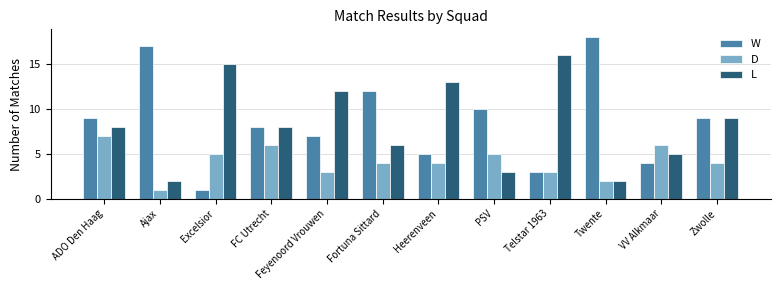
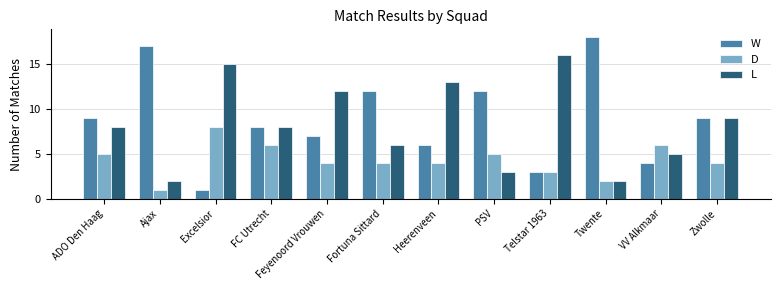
  {
    "W": {
      "ADO Den Haag": 9,
      "Ajax": 17,
      "Excelsior": 1,
      "FC Utrecht": 8,
      "Feyenoord Vrouwen": 7,
      "Fortuna Sittard": 12,
-     "Heerenveen": 5,
-     "PSV": 10,
+     "Heerenveen": 6,
+     "PSV": 12,
      "Telstar 1963": 3,
      "Twente": 18,
      "VV Alkmaar": 4,
      "Zwolle": 9
    },
    "D": {
-     "ADO Den Haag": 7,
+     "ADO Den Haag": 5,
      "Ajax": 1,
-     "Excelsior": 5,
+     "Excelsior": 8,
      "FC Utrecht": 6,
-     "Feyenoord Vrouwen": 3,
+     "Feyenoord Vrouwen": 4,
      "Fortuna Sittard": 4,
      "Heerenveen": 4,
      "PSV": 5,
      "Telstar 1963": 3,
      "Twente": 2,
      "VV Alkmaar": 6,
      "Zwolle": 4
    },
    "L": {
      "ADO Den Haag": 8,
      "Ajax": 2,
      "Excelsior": 15,
      "FC Utrecht": 8,
      "Feyenoord Vrouwen": 12,
      "Fortuna Sittard": 6,
      "Heerenveen": 13,
      "PSV": 3,
      "Telstar 1963": 16,
      "Twente": 2,
      "VV Alkmaar": 5,
      "Zwolle": 9
    }
  }
